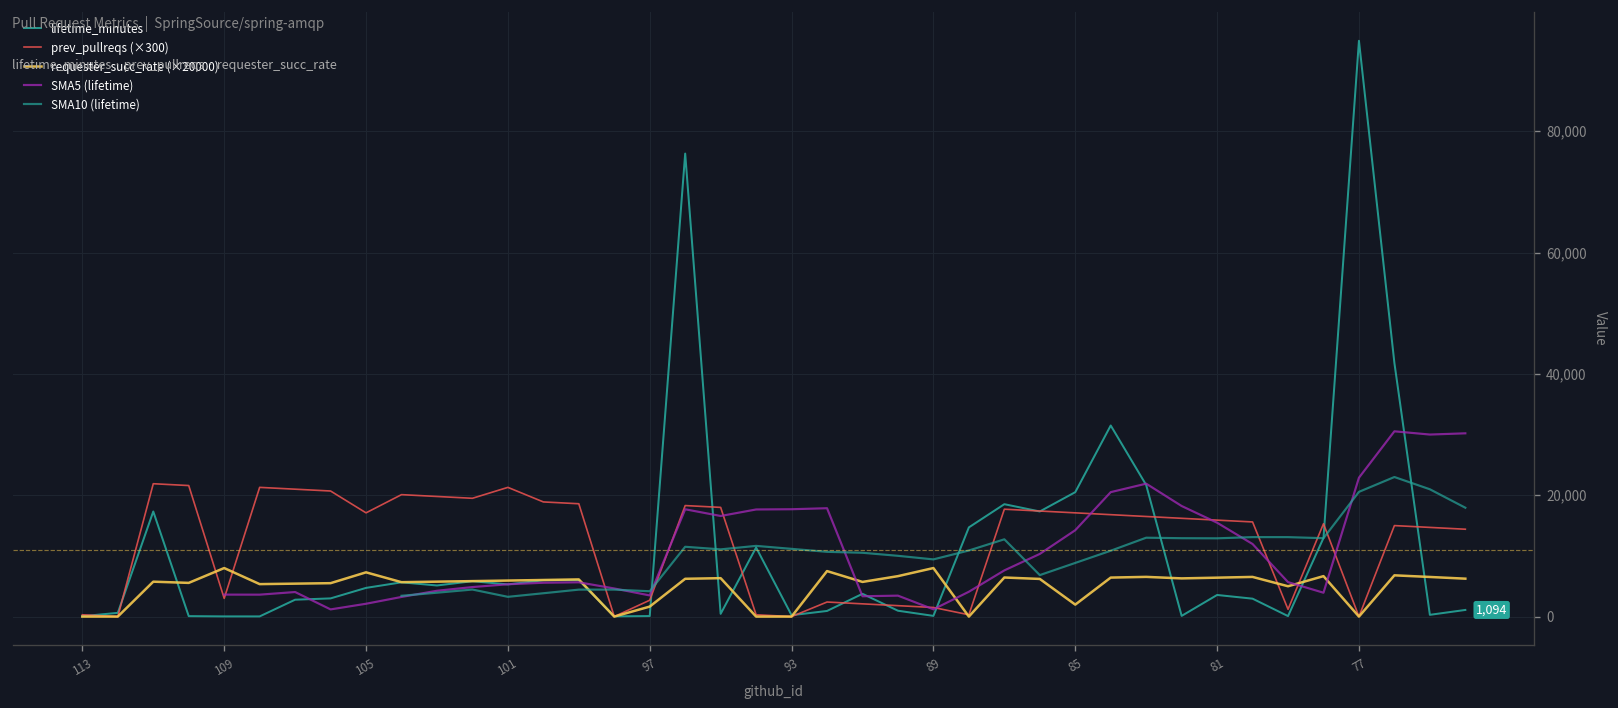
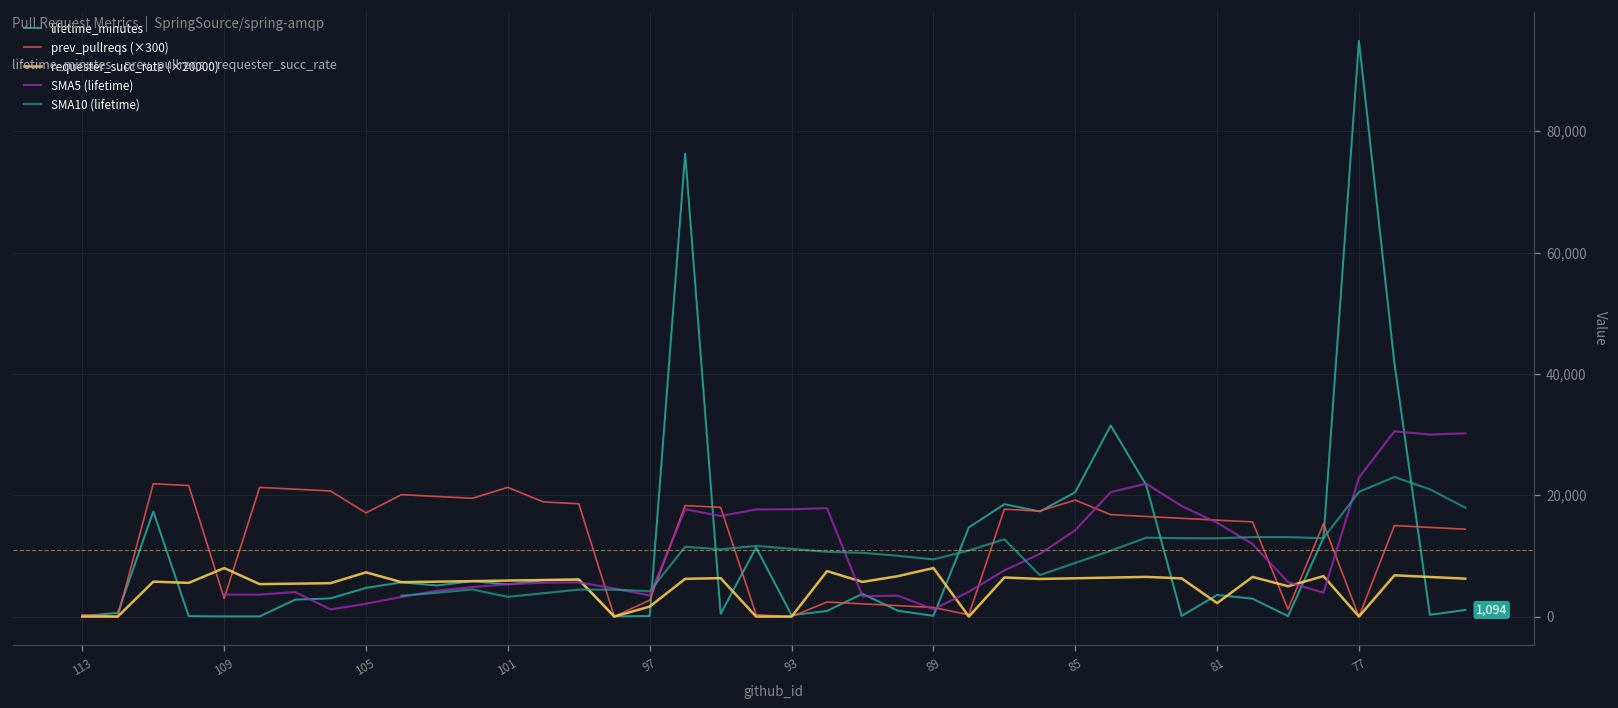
  {
    "prev_pullreqs (×300)": {
      "109": "3,000",
      "105": "17,000",
      "101": "21,000",
      "97": "3,000",
-     "85": "17,000"
+     "85": "19,000"
    },
    "requester_succ_rate (×20000)": {
      "109": "8,000",
      "105": "7,000",
      "101": "6,000",
      "97": "2,000",
      "89": "8,000",
-     "85": "2,000",
-     "81": "6,000"
+     "85": "6,000",
+     "81": "2,000"
    },
    "SMA5 (lifetime)": {
      "109": "4,000",
      "105": "2,000",
      "97": "3,000",
      "93": "18,000",
      "85": "14,000",
      "77": "23,000"
    }
  }
